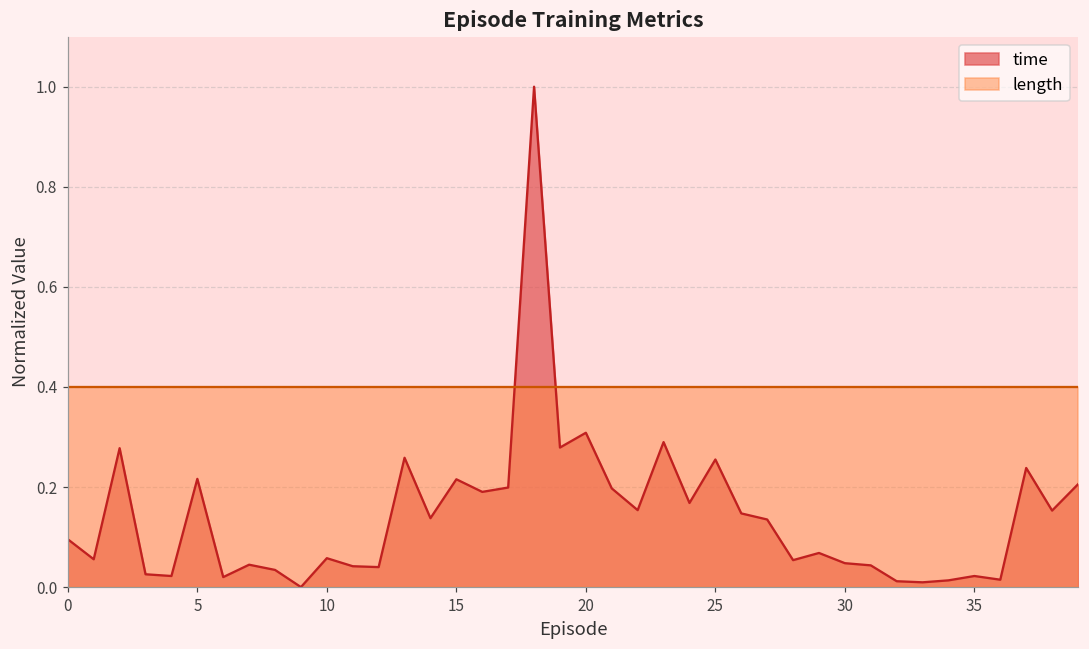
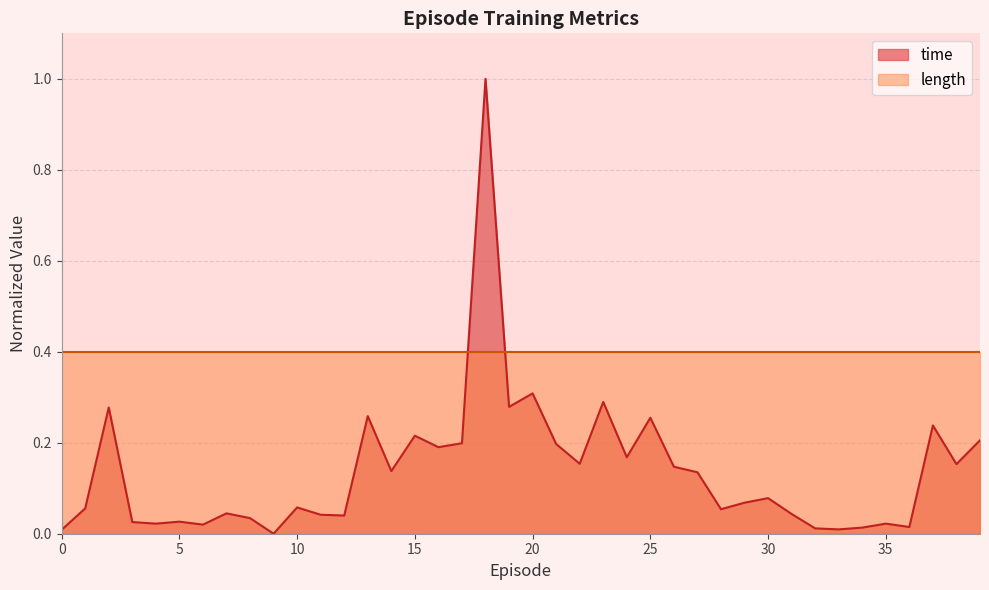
  {
    "time": {
-     "0": 0.10,
-     "5": 0.22,
+     "0": 0.01,
+     "5": 0.03,
      "10": 0.06,
      "15": 0.22,
      "20": 0.31,
      "25": 0.25,
-     "30": 0.05,
+     "30": 0.08,
      "35": 0.02
    },
    "length": {
      "0": 0.40,
      "5": 0.40,
      "10": 0.40,
      "15": 0.40,
      "20": 0.40,
      "25": 0.40,
      "30": 0.40,
      "35": 0.40
    }
  }
